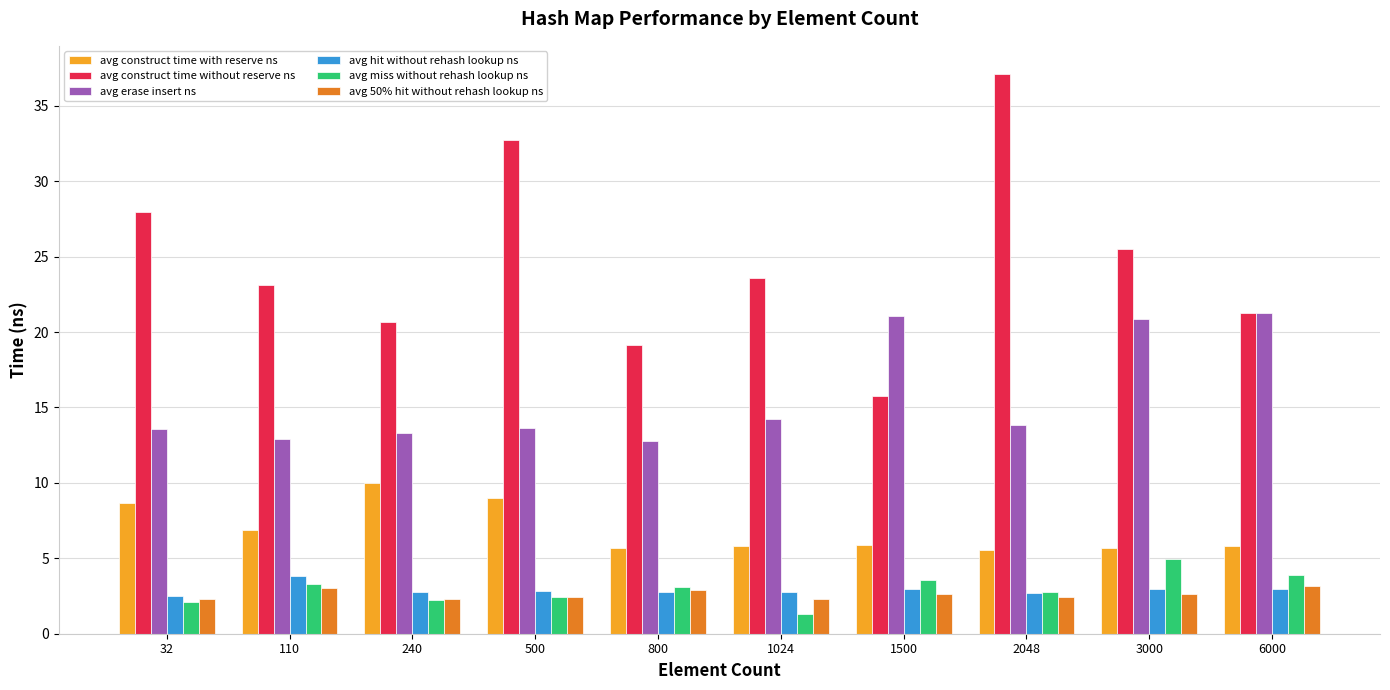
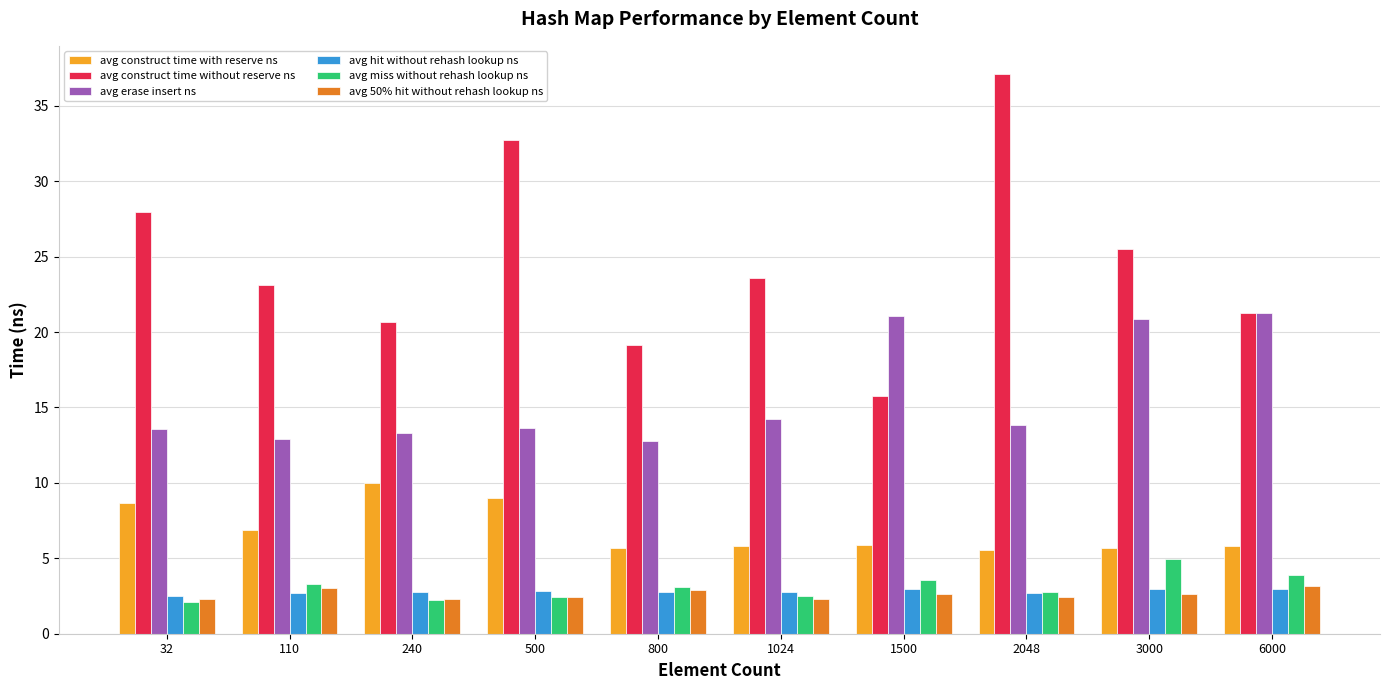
  {
    "avg construct time without reserve ns": {
      "32": 28.0,
      "110": 23.1,
      "240": 20.7,
      "500": 32.7,
      "800": 19.1,
      "1024": 23.6,
      "1500": 15.8,
      "2048": 37.1,
      "3000": 25.5,
      "6000": 21.3
    },
    "avg erase insert ns": {
      "32": 13.6,
      "110": 12.9,
      "240": 13.3,
      "500": 13.6,
      "800": 12.7,
      "1024": 14.2,
      "1500": 21.1,
      "2048": 13.8,
      "3000": 20.9,
      "6000": 21.3
    },
    "avg hit without rehash lookup ns": {
      "32": 2.5,
-     "110": 3.8,
+     "110": 2.7,
      "240": 2.7,
      "500": 2.8,
      "800": 2.8,
      "1024": 2.8,
      "1500": 2.9,
      "2048": 2.7,
      "3000": 3.0,
      "6000": 3.0
    },
    "avg miss without rehash lookup ns": {
      "32": 2.1,
      "110": 3.3,
      "240": 2.2,
      "500": 2.4,
      "800": 3.1,
-     "1024": 1.3,
+     "1024": 2.5,
      "1500": 3.6,
      "2048": 2.8,
      "3000": 5.0,
      "6000": 3.9
    }
  }
